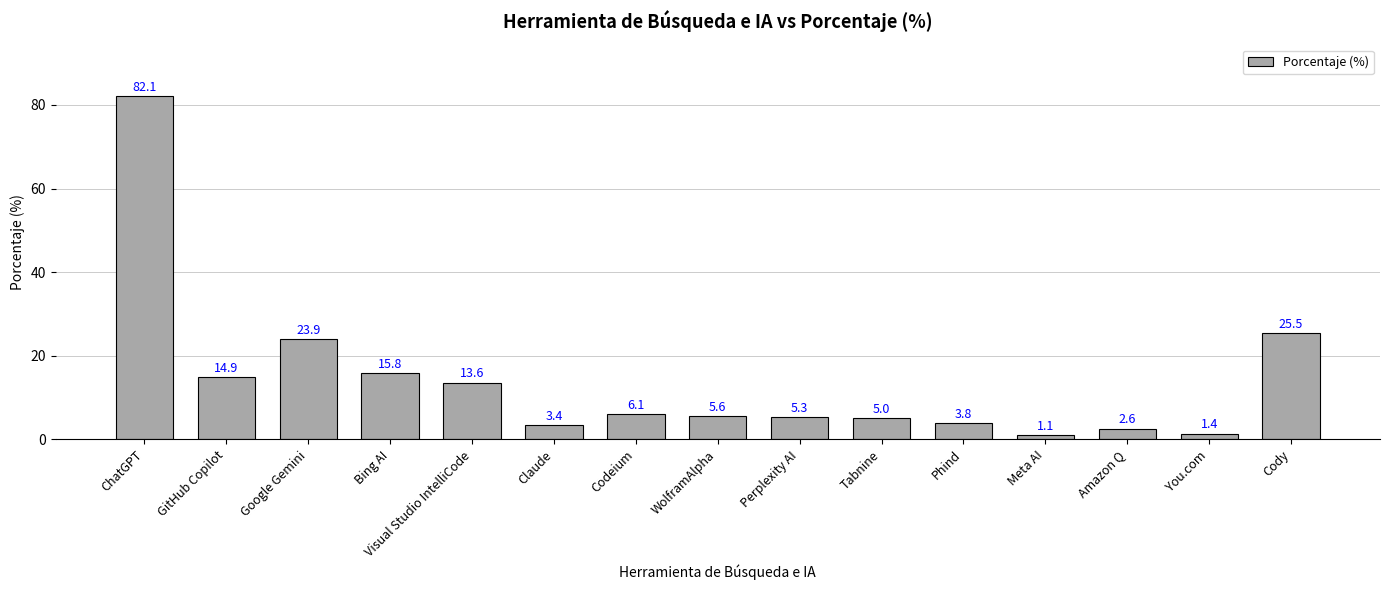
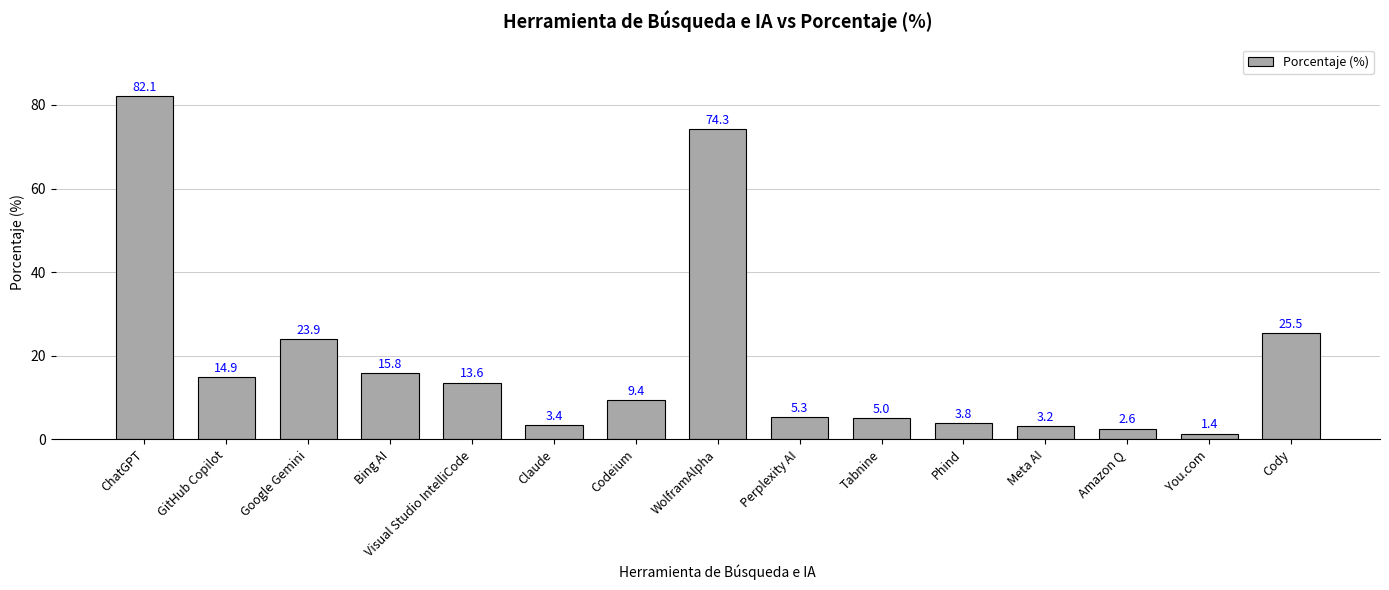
  {
    "ChatGPT": 82.1,
    "GitHub Copilot": 14.9,
    "Google Gemini": 23.9,
    "Bing AI": 15.8,
    "Visual Studio IntelliCode": 13.6,
    "Claude": 3.4,
-   "Codeium": 6.1,
-   "WolframAlpha": 5.6,
+   "Codeium": 9.4,
+   "WolframAlpha": 74.3,
    "Perplexity AI": 5.3,
    "Tabnine": 5.0,
    "Phind": 3.8,
-   "Meta AI": 1.1,
+   "Meta AI": 3.2,
    "Amazon Q": 2.6,
    "You.com": 1.4,
    "Cody": 25.5
  }
